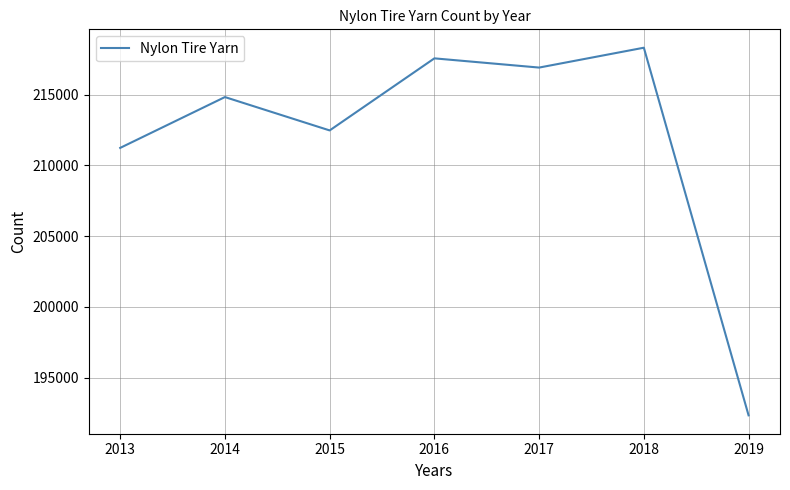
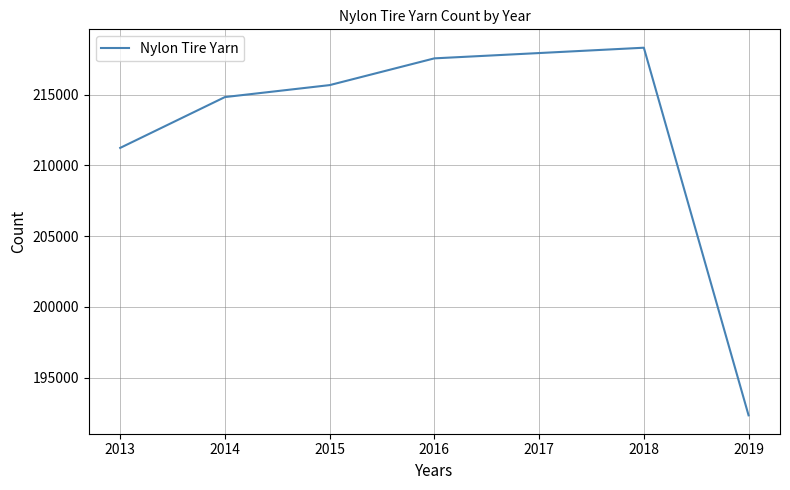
  {
    "2013": 211200,
    "2014": 214800,
-   "2015": 212500,
+   "2015": 215700,
    "2016": 217600,
-   "2017": 216900,
+   "2017": 217900,
    "2018": 218300,
    "2019": 192300
  }
